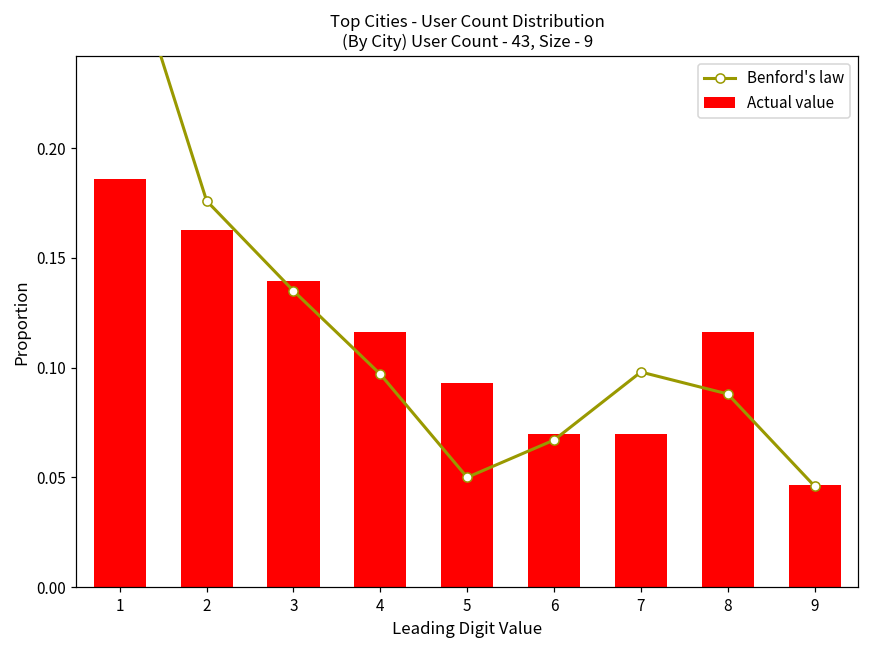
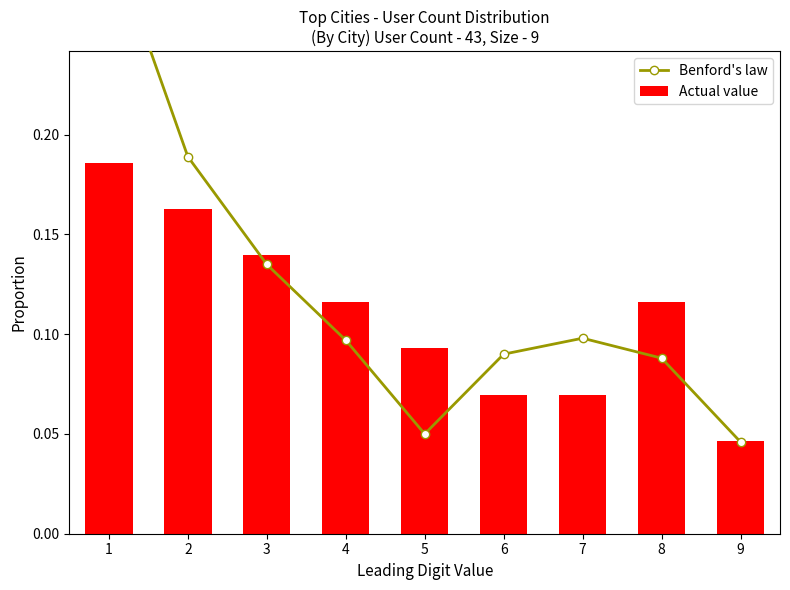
  {
    "Actual value": {
      "1": 0.186,
      "2": 0.163,
      "3": 0.140,
      "4": 0.116,
      "5": 0.093,
      "6": 0.070,
      "7": 0.070,
      "8": 0.116,
      "9": 0.047
    },
    "Benford's law": {
-     "2": 0.176,
+     "2": 0.189,
      "3": 0.135,
      "4": 0.097,
      "5": 0.050,
-     "6": 0.067,
+     "6": 0.090,
      "7": 0.098,
      "8": 0.088,
      "9": 0.046
    }
  }
